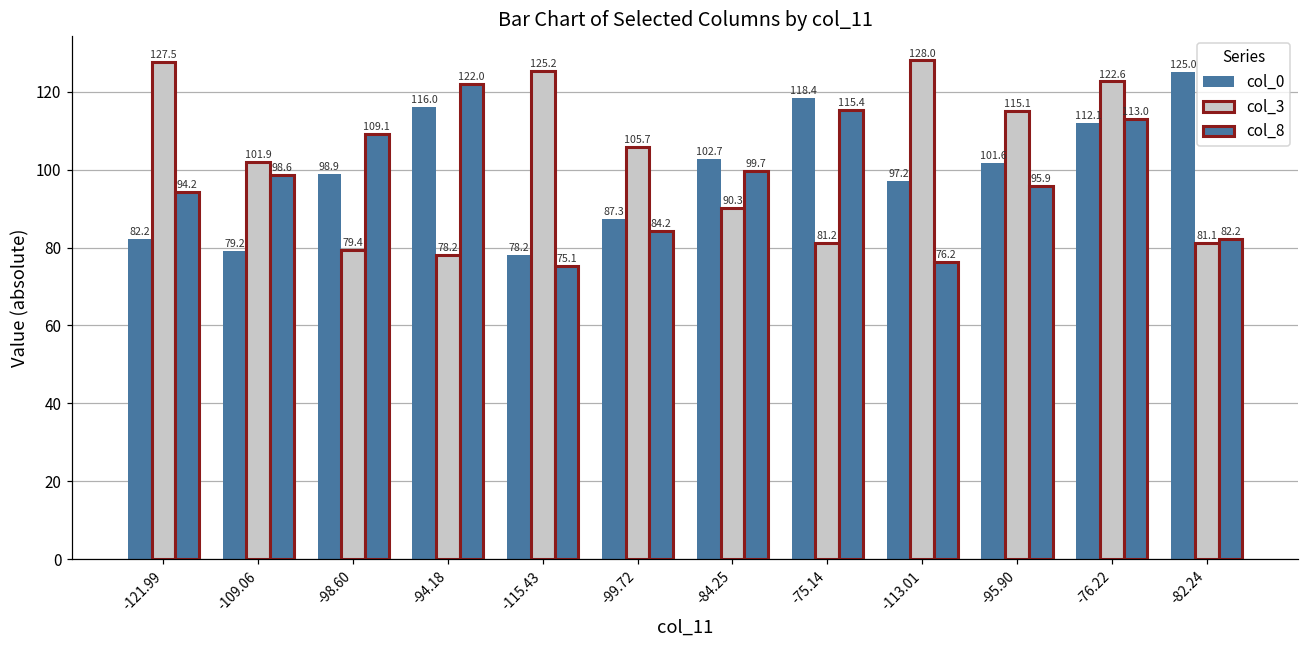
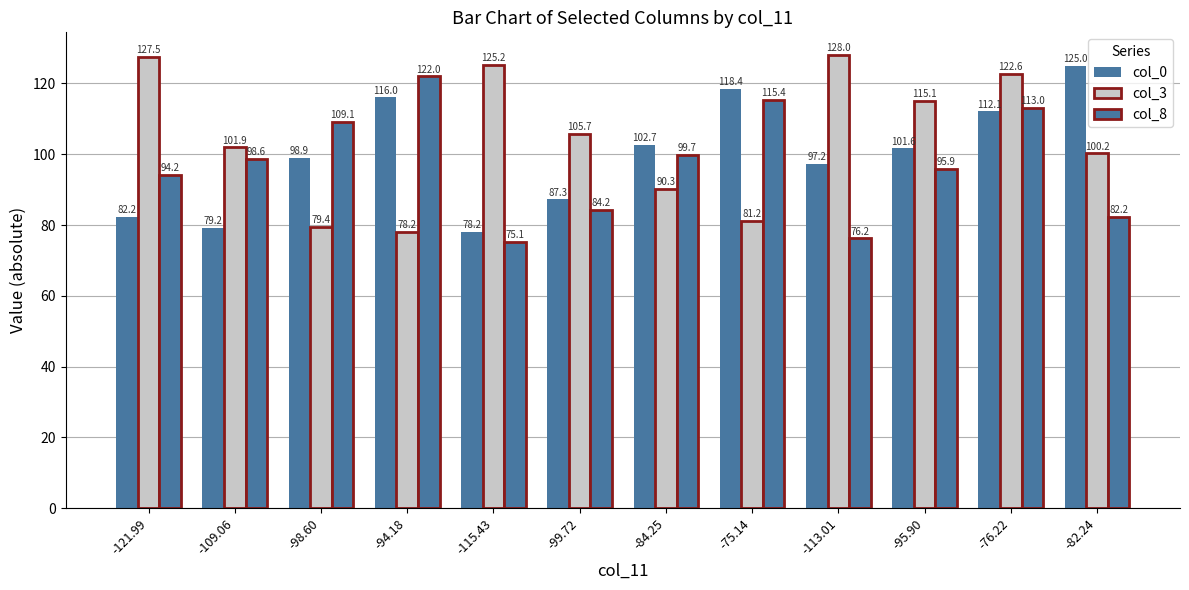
  {
    "col_3": {
      "-121.99": 127.5,
      "-109.06": 101.9,
      "-98.60": 79.4,
      "-94.18": 78.2,
      "-115.43": 125.2,
      "-99.72": 105.7,
      "-84.25": 90.3,
      "-75.14": 81.2,
      "-113.01": 128.0,
      "-95.90": 115.1,
      "-76.22": 122.6,
-     "-82.24": 81.1
+     "-82.24": 100.2
    }
  }
